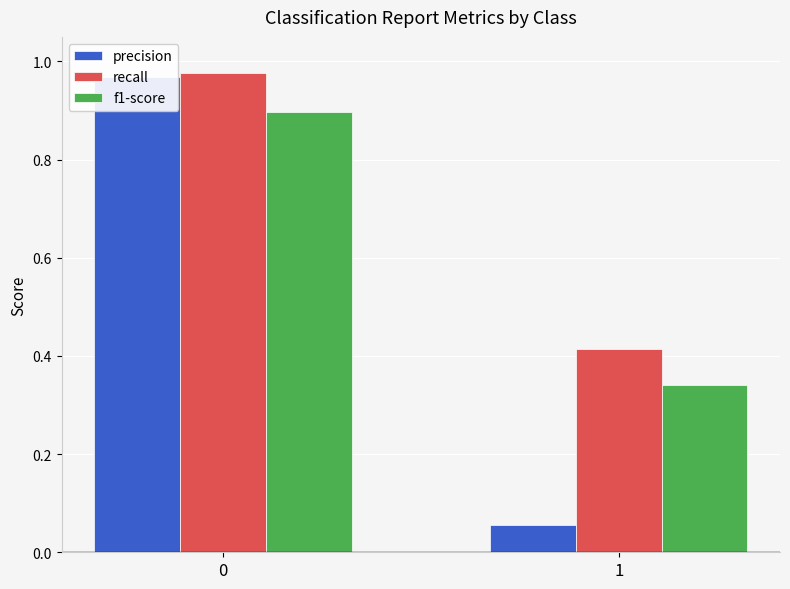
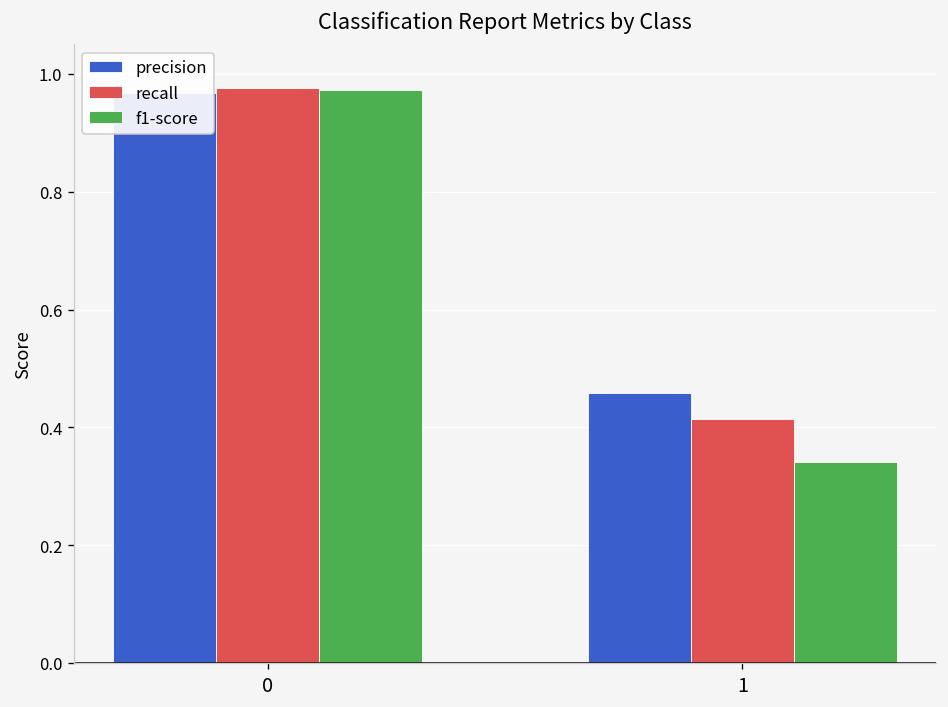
  {
    "precision": {
-     "1": 0.05
+     "1": 0.46
    },
    "recall": {
      "0": 0.98,
      "1": 0.41
    },
    "f1-score": {
-     "0": 0.90,
+     "0": 0.97,
      "1": 0.34
    }
  }
